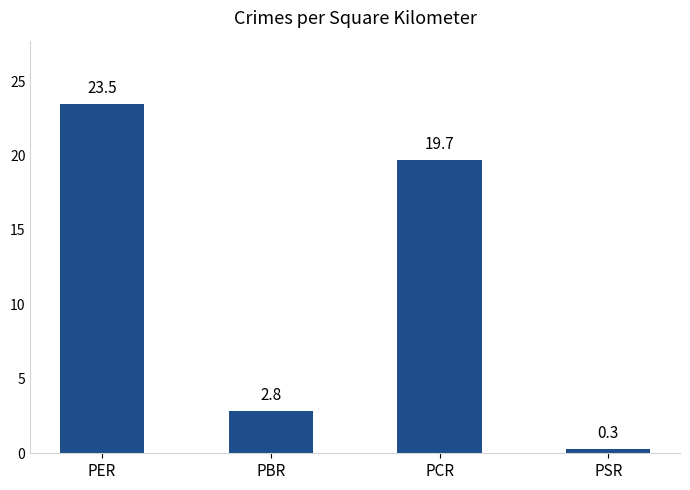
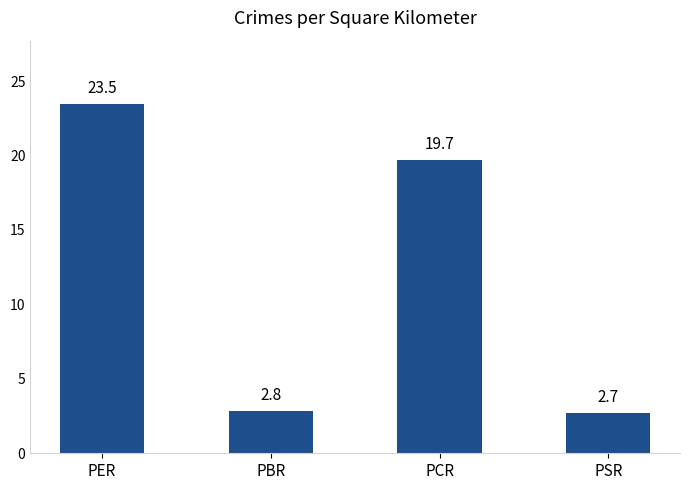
  {
    "PER": 23.5,
    "PBR": 2.8,
    "PCR": 19.7,
-   "PSR": 0.3
+   "PSR": 2.7
  }
